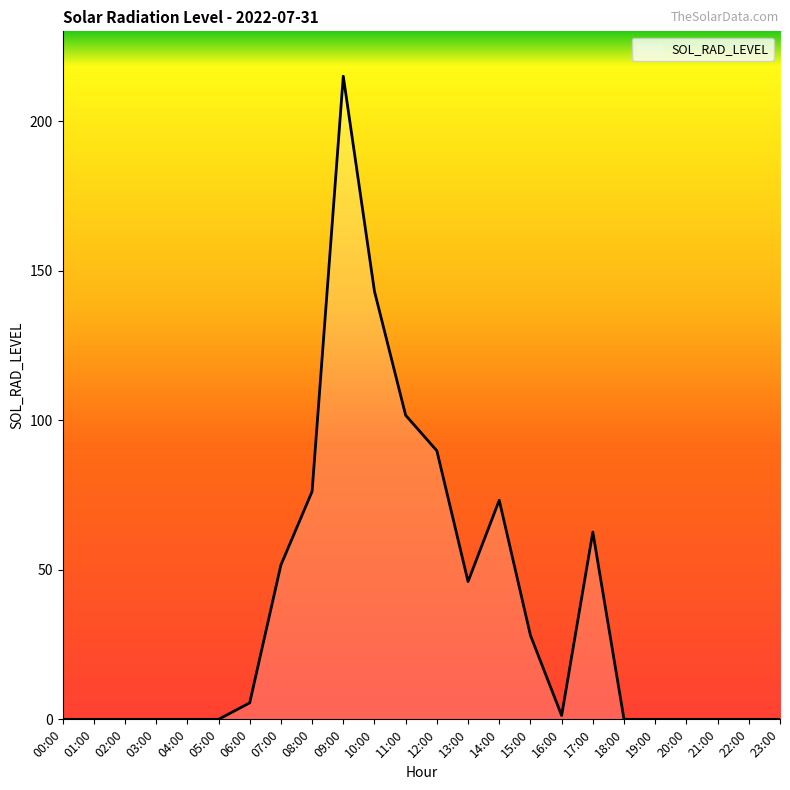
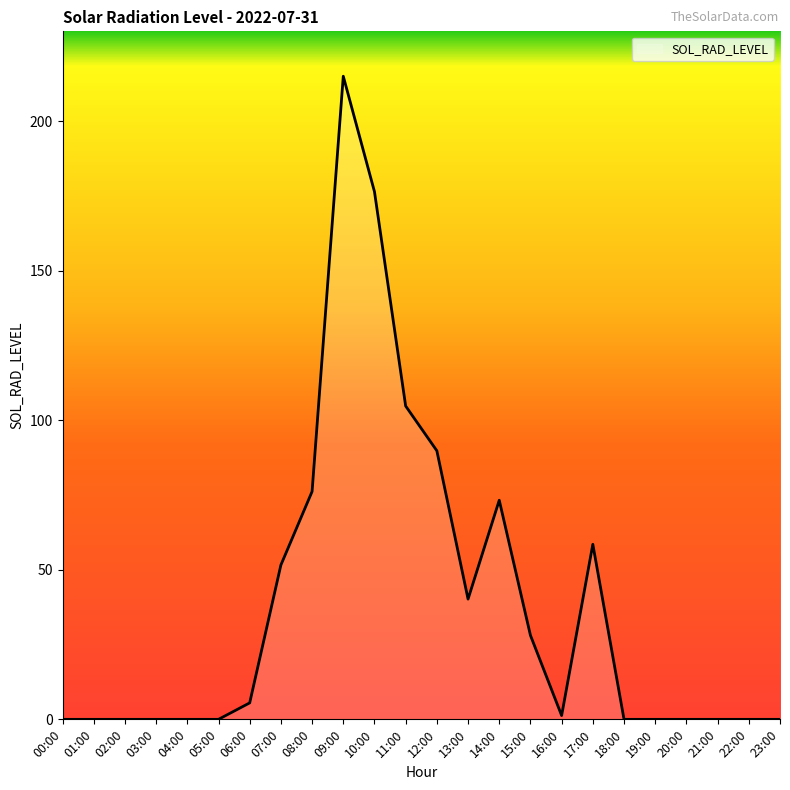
  {
    "00:00": 0,
    "01:00": 0,
    "02:00": 0,
    "03:00": 0,
    "04:00": 0,
    "05:00": 0,
    "06:00": 6,
    "07:00": 52,
    "08:00": 76,
    "09:00": 215,
-   "10:00": 143,
-   "11:00": 102,
+   "10:00": 176,
+   "11:00": 105,
    "12:00": 90,
-   "13:00": 46,
+   "13:00": 40,
    "14:00": 73,
    "15:00": 28,
    "16:00": 1,
-   "17:00": 63,
+   "17:00": 59,
    "18:00": 0,
    "19:00": 0,
    "20:00": 0,
    "21:00": 0,
    "22:00": 0,
    "23:00": 0
  }
